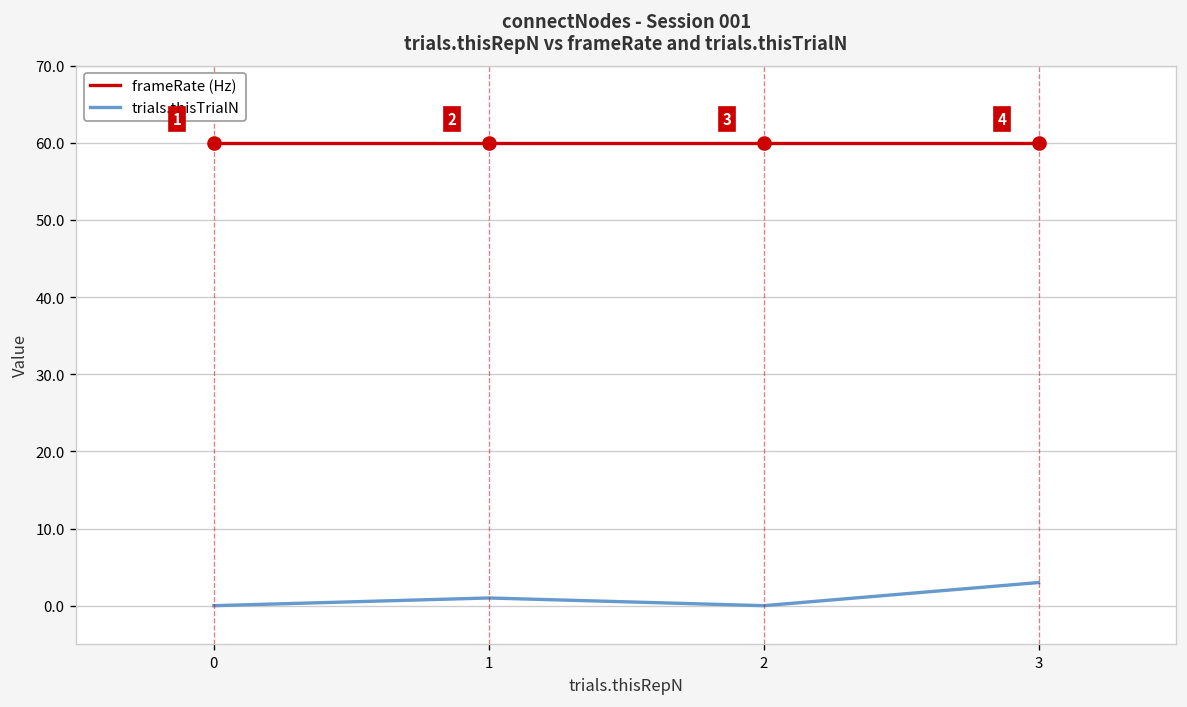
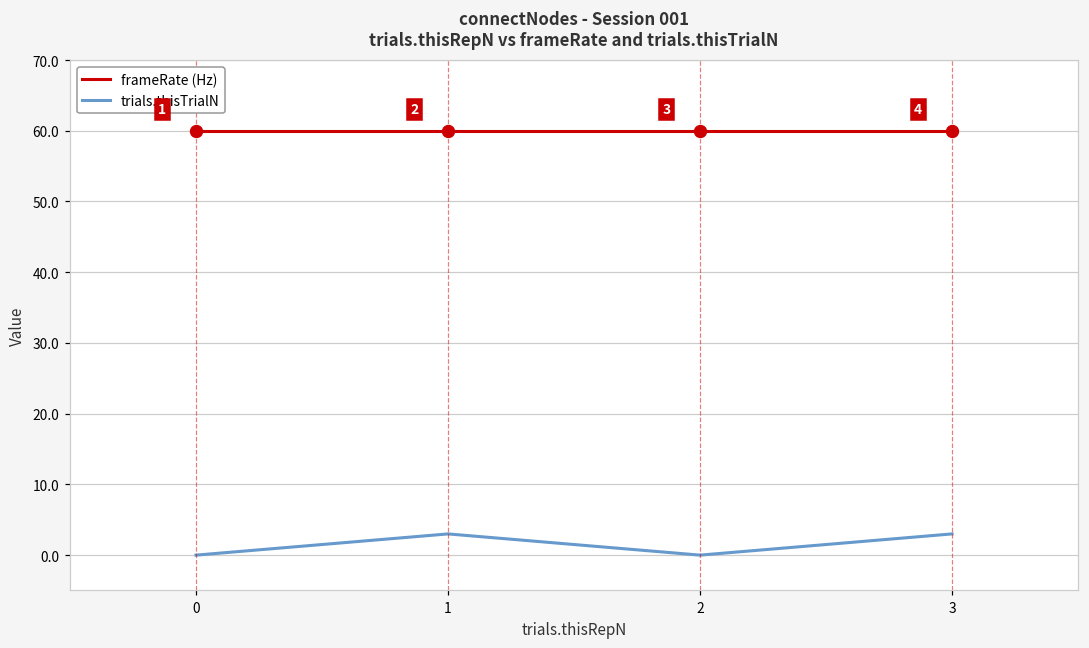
  {
    "frameRate (Hz)": {
      "0": 60,
      "1": 60,
      "2": 60,
      "3": 60
    },
    "trials.thisTrialN": {
      "0": 0,
-     "1": 1,
+     "1": 3,
      "2": 0,
      "3": 3
    }
  }
